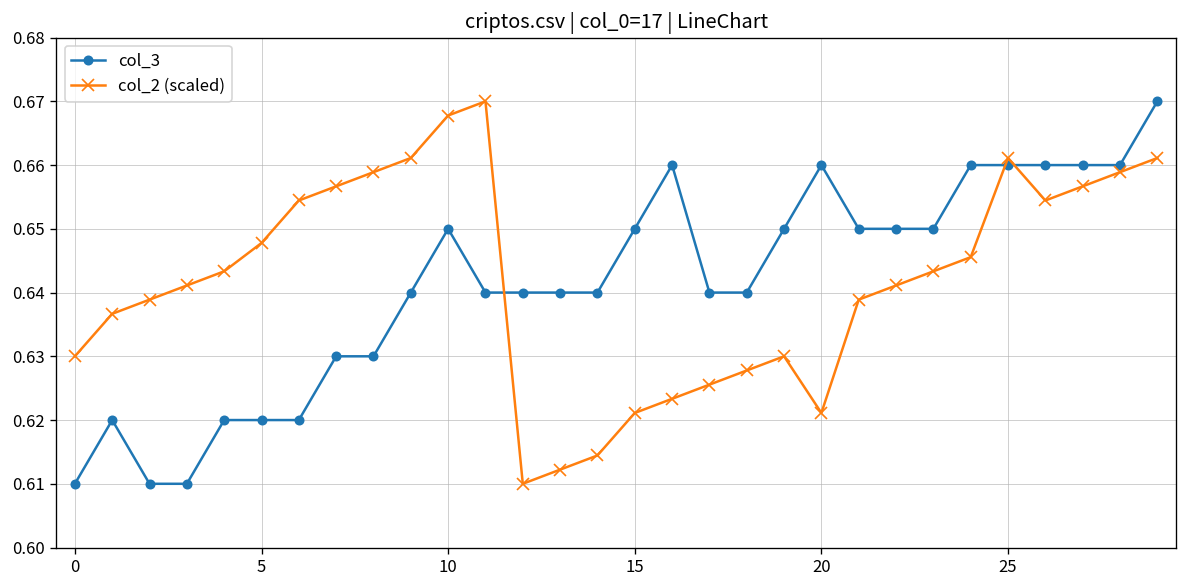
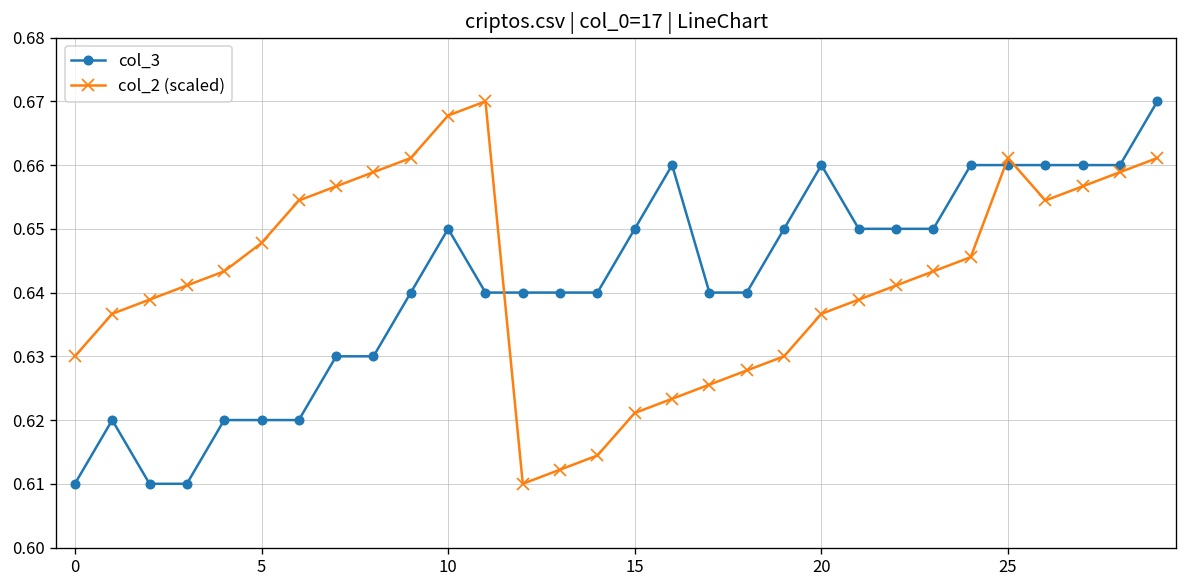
  {
    "col_3": {
      "0": 0.610,
      "5": 0.620,
      "10": 0.650,
      "15": 0.650,
      "20": 0.660,
      "25": 0.660
    },
    "col_2 (scaled)": {
      "0": 0.630,
      "5": 0.648,
      "10": 0.668,
      "15": 0.621,
-     "20": 0.621,
+     "20": 0.637,
      "25": 0.661
    }
  }
